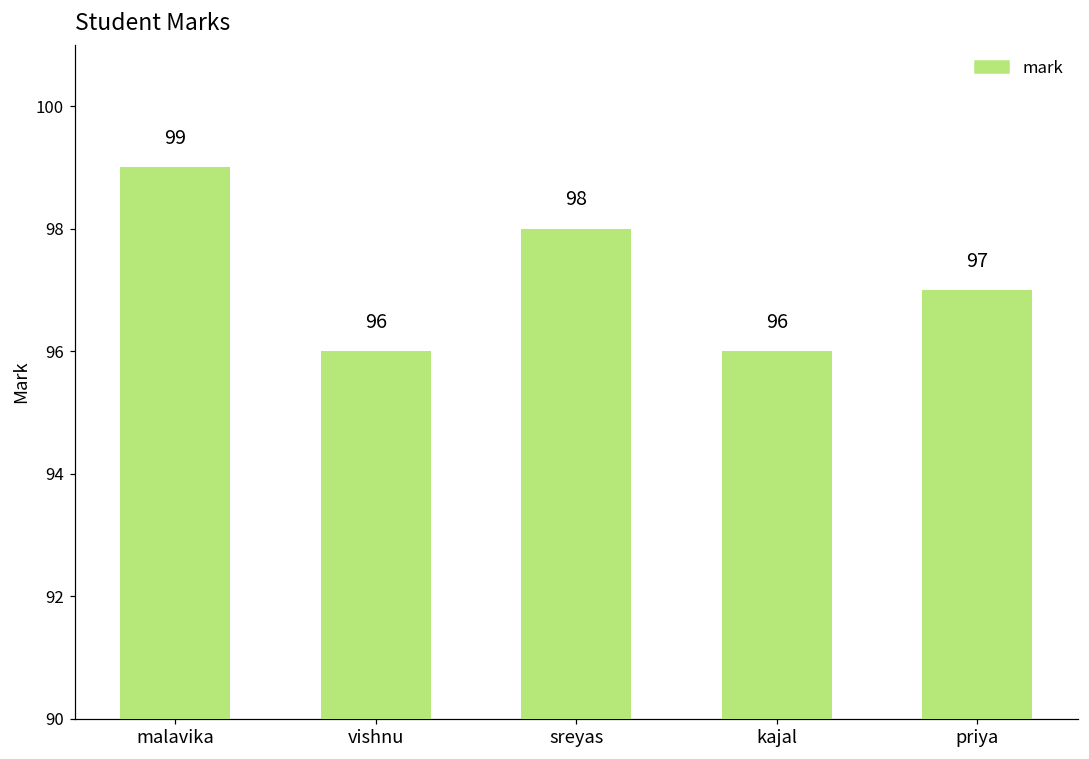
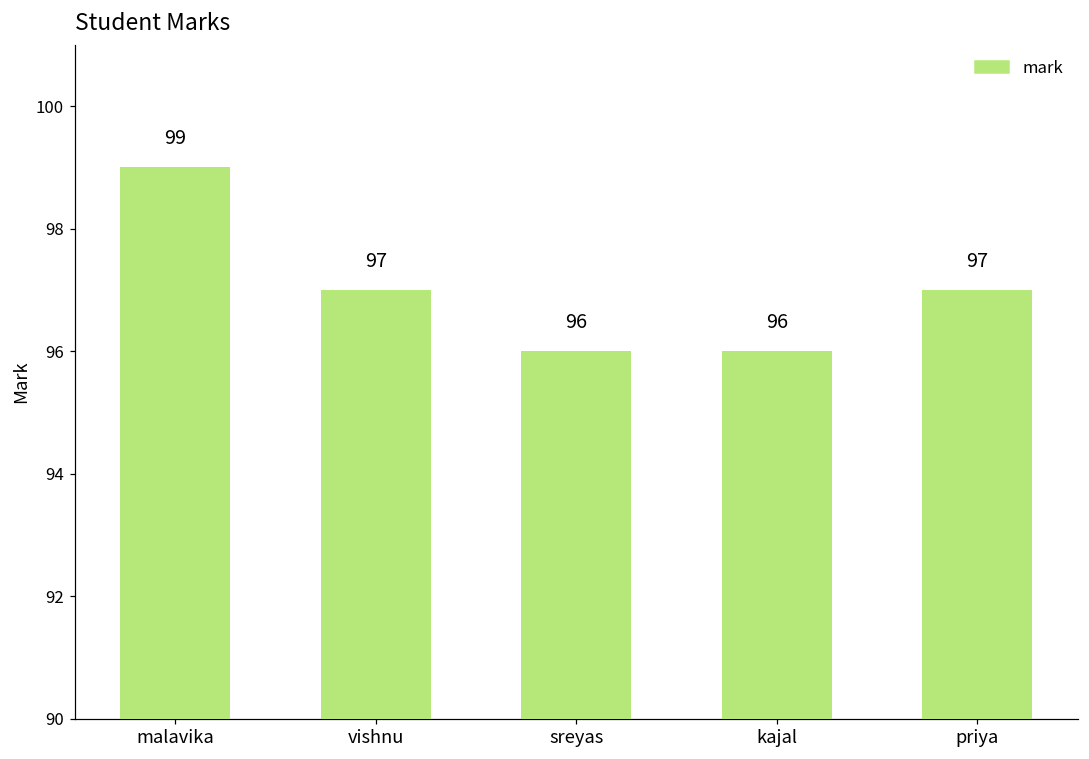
  {
    "malavika": 99,
-   "vishnu": 96,
-   "sreyas": 98,
+   "vishnu": 97,
+   "sreyas": 96,
    "kajal": 96,
    "priya": 97
  }
